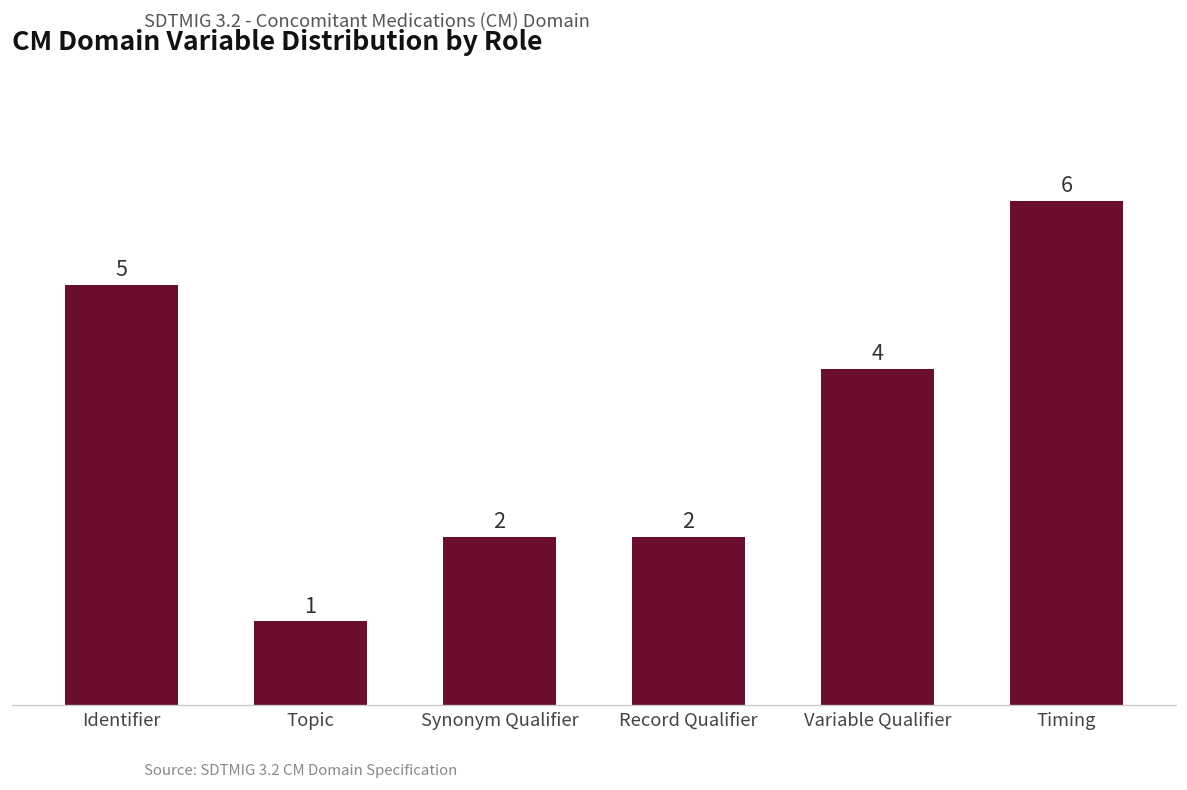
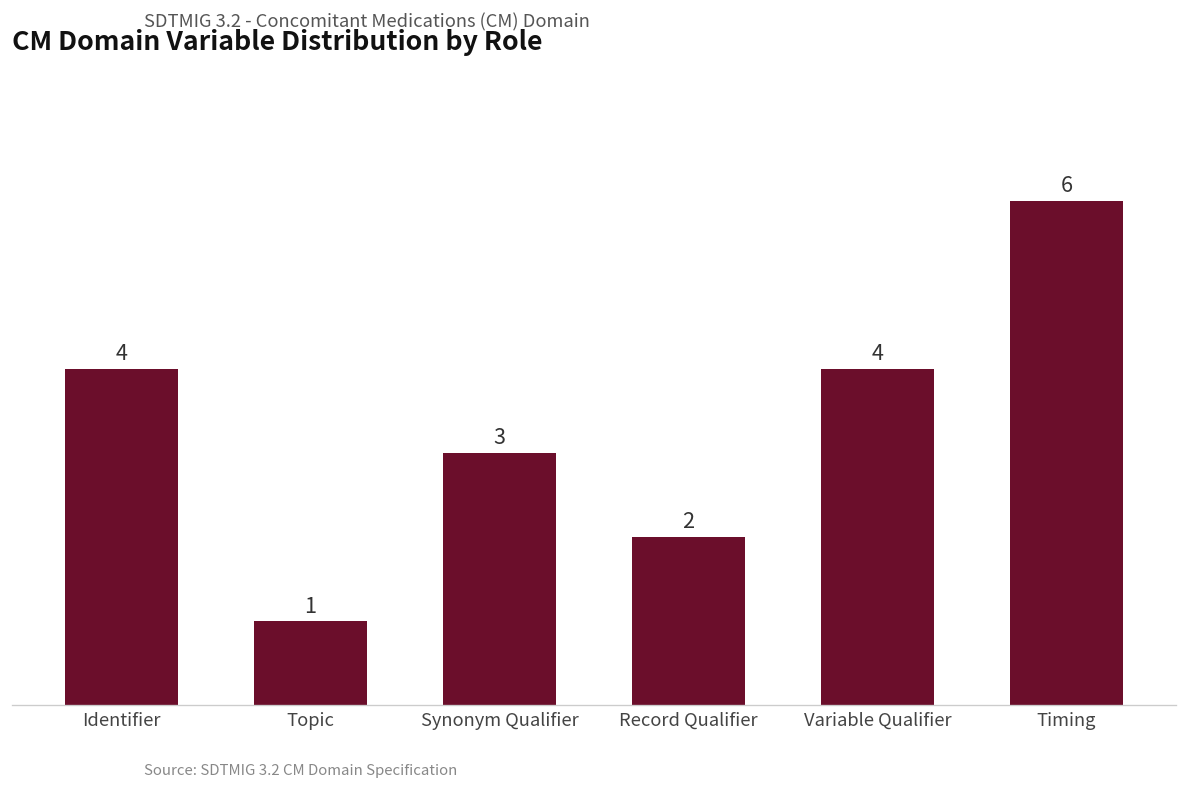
  {
-   "Identifier": 5,
+   "Identifier": 4,
    "Topic": 1,
-   "Synonym Qualifier": 2,
+   "Synonym Qualifier": 3,
    "Record Qualifier": 2,
    "Variable Qualifier": 4,
    "Timing": 6
  }
